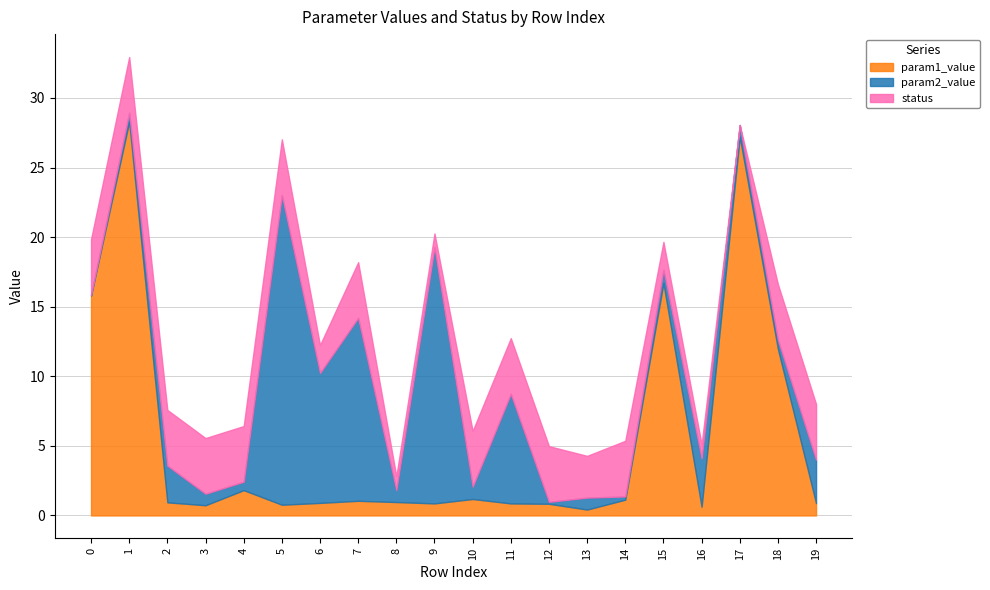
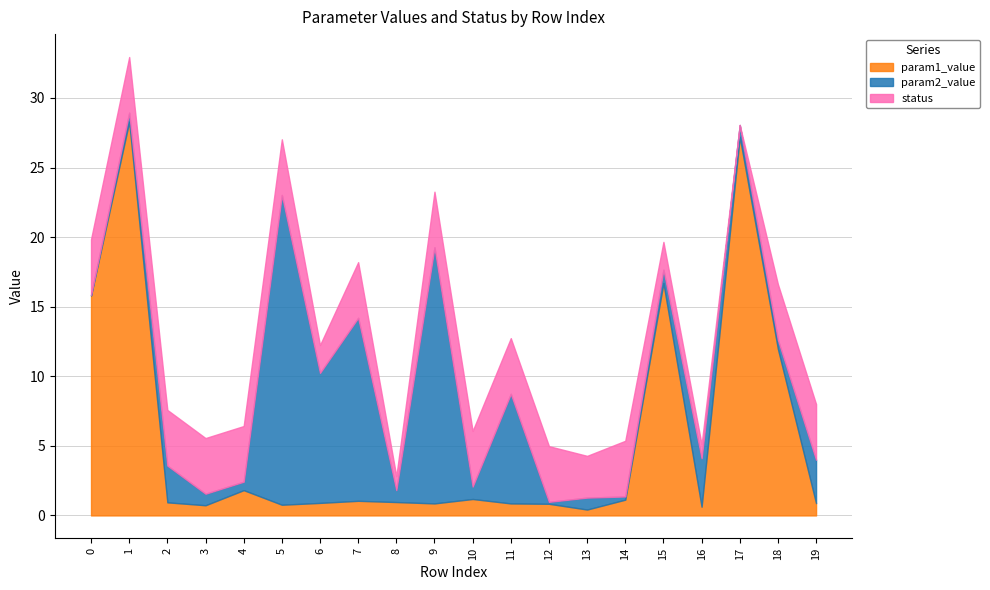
  {
    "param1_value": {
      "1": 28.3,
      "2": 1,
      "3": 0.7,
      "4": 1.8,
      "5": 0.8,
      "6": 1,
      "7": 1,
      "8": 1,
      "9": 1,
      "10": 1.2,
      "11": 1,
      "13": 0.4,
      "14": 1,
      "15": 16.7,
      "16": 0.6,
      "17": 27.2,
      "18": 12,
      "19": 1
    },
    "param2_value": {
      "1": 0.6,
      "2": 2.6,
      "3": 1,
      "4": 0.6,
      "5": 22.3,
      "6": 9.3,
      "7": 13,
      "8": 1,
      "9": 18.4,
      "10": 1,
      "11": 8,
      "13": 1,
      "14": 0.2,
      "15": 1,
      "16": 3.5,
      "18": 0.6,
      "19": 3
    },
    "status": {
      "0": 4,
      "1": 4,
      "2": 4,
      "3": 4,
      "4": 4,
      "5": 4,
      "6": 2,
      "7": 4,
      "8": 1,
-     "9": 1,
+     "9": 4,
      "10": 4,
      "11": 4,
      "12": 4,
      "13": 3,
      "14": 4,
      "15": 2,
      "16": 1,
      "18": 4,
      "19": 4
    }
  }
